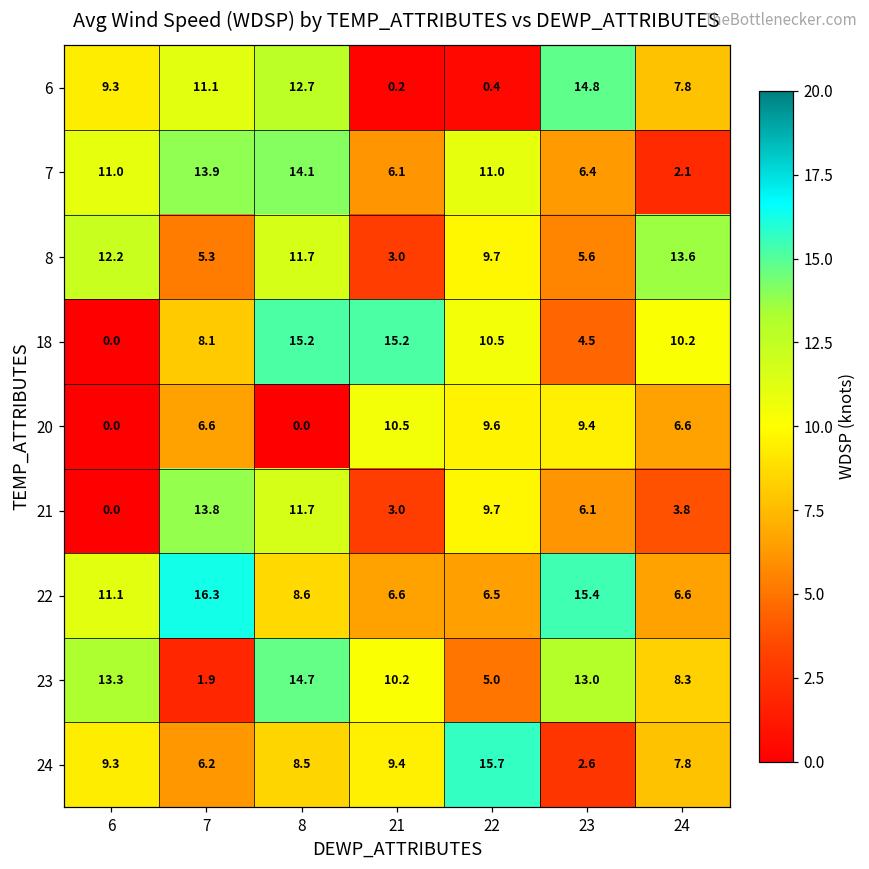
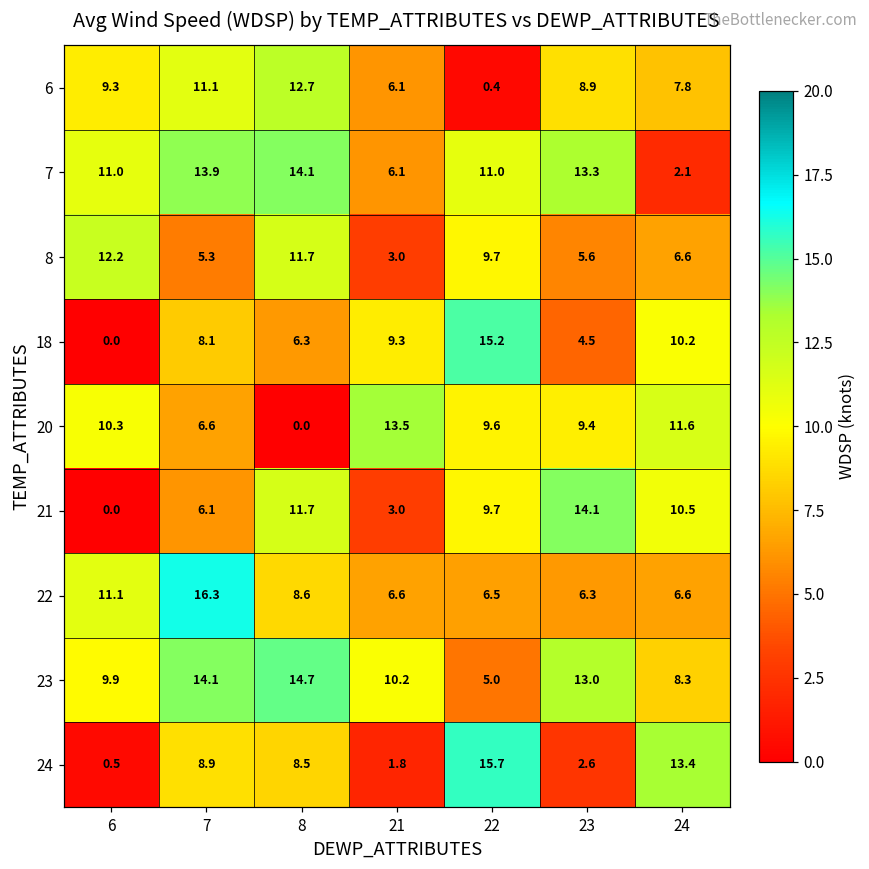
  {
    "6": {
      "6": 9.3,
      "7": 11.1,
      "8": 12.7,
-     "21": 0.2,
+     "21": 6.1,
      "22": 0.4,
-     "23": 14.8,
+     "23": 8.9,
      "24": 7.8
    },
    "7": {
      "6": 11.0,
      "7": 13.9,
      "8": 14.1,
      "21": 6.1,
      "22": 11.0,
-     "23": 6.4,
+     "23": 13.3,
      "24": 2.1
    },
    "8": {
      "6": 12.2,
      "7": 5.3,
      "8": 11.7,
      "21": 3.0,
      "22": 9.7,
      "23": 5.6,
-     "24": 13.6
+     "24": 6.6
    },
    "18": {
      "6": 0.0,
      "7": 8.1,
-     "8": 15.2,
-     "21": 15.2,
-     "22": 10.5,
+     "8": 6.3,
+     "21": 9.3,
+     "22": 15.2,
      "23": 4.5,
      "24": 10.2
    },
    "20": {
-     "6": 0.0,
+     "6": 10.3,
      "7": 6.6,
      "8": 0.0,
-     "21": 10.5,
+     "21": 13.5,
      "22": 9.6,
      "23": 9.4,
-     "24": 6.6
+     "24": 11.6
    },
    "21": {
      "6": 0.0,
-     "7": 13.8,
+     "7": 6.1,
      "8": 11.7,
      "21": 3.0,
      "22": 9.7,
-     "23": 6.1,
-     "24": 3.8
+     "23": 14.1,
+     "24": 10.5
    },
    "22": {
      "6": 11.1,
      "7": 16.3,
      "8": 8.6,
      "21": 6.6,
      "22": 6.5,
-     "23": 15.4,
+     "23": 6.3,
      "24": 6.6
    },
    "23": {
-     "6": 13.3,
-     "7": 1.9,
+     "6": 9.9,
+     "7": 14.1,
      "8": 14.7,
      "21": 10.2,
      "22": 5.0,
      "23": 13.0,
      "24": 8.3
    },
    "24": {
-     "6": 9.3,
-     "7": 6.2,
+     "6": 0.5,
+     "7": 8.9,
      "8": 8.5,
-     "21": 9.4,
+     "21": 1.8,
      "22": 15.7,
      "23": 2.6,
-     "24": 7.8
+     "24": 13.4
    }
  }
